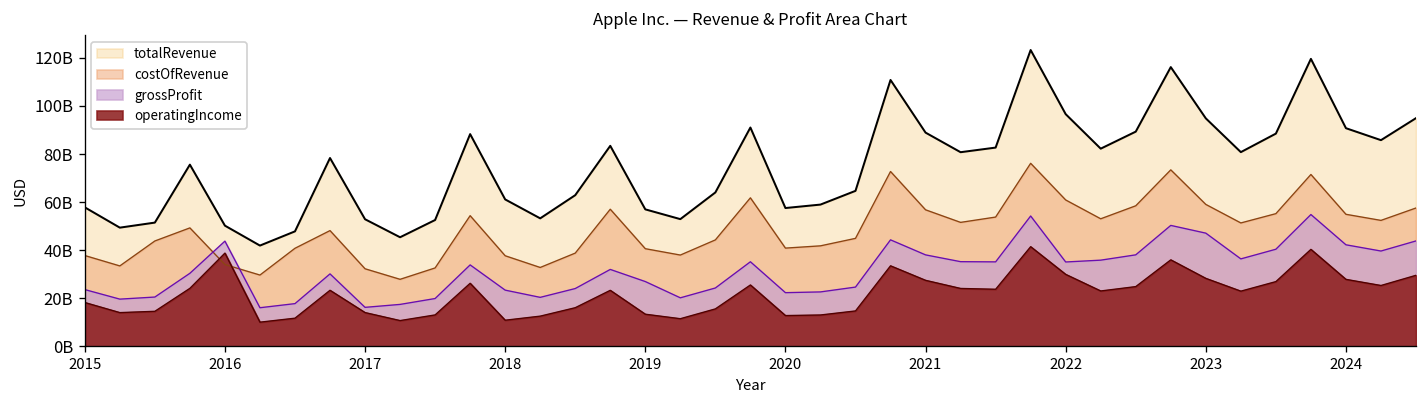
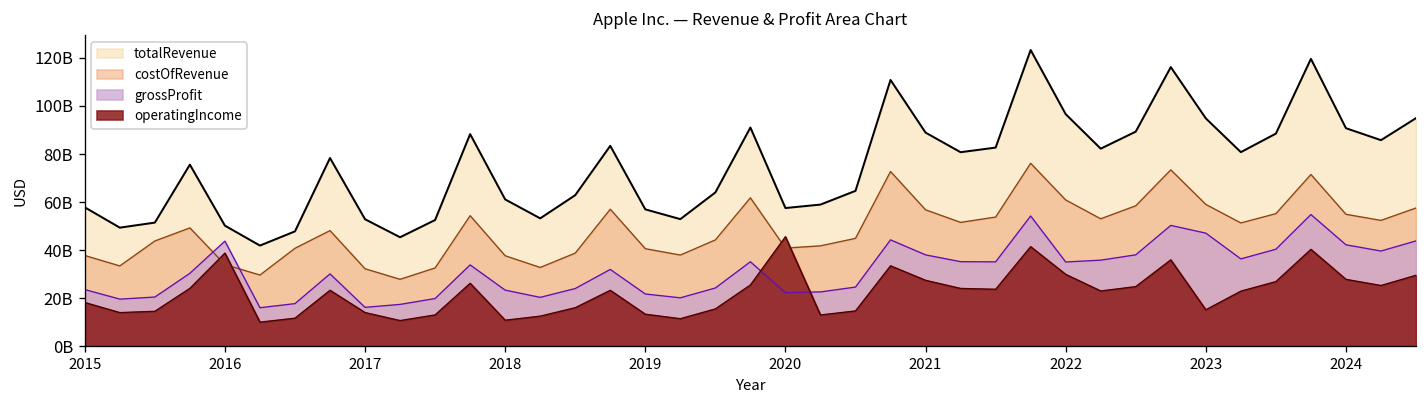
  {
    "grossProfit": {
      "2015": 24000000000,
      "2016": 44000000000,
      "2017": 16000000000,
      "2018": 23000000000,
-     "2019": 27000000000,
+     "2019": 22000000000,
      "2020": 22000000000,
      "2021": 38000000000,
      "2022": 35000000000,
      "2023": 47000000000,
      "2024": 42000000000
    },
    "operatingIncome": {
      "2015": 18000000000,
      "2016": 39000000000,
      "2017": 14000000000,
      "2018": 11000000000,
      "2019": 13000000000,
-     "2020": 13000000000,
+     "2020": 46000000000,
      "2021": 28000000000,
      "2022": 30000000000,
-     "2023": 28000000000,
+     "2023": 15000000000,
      "2024": 28000000000
    }
  }
